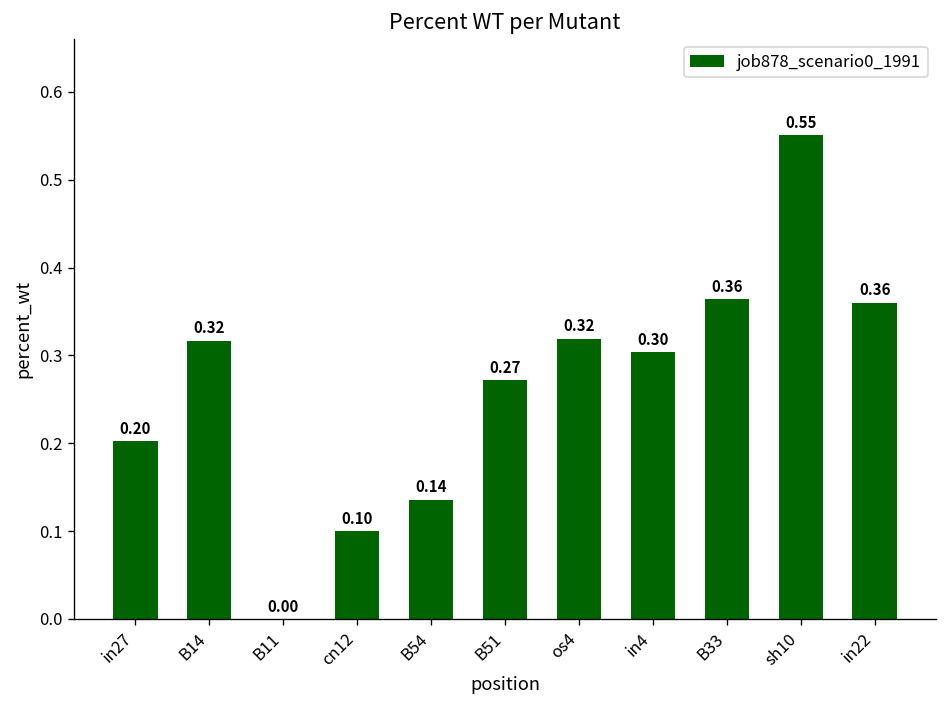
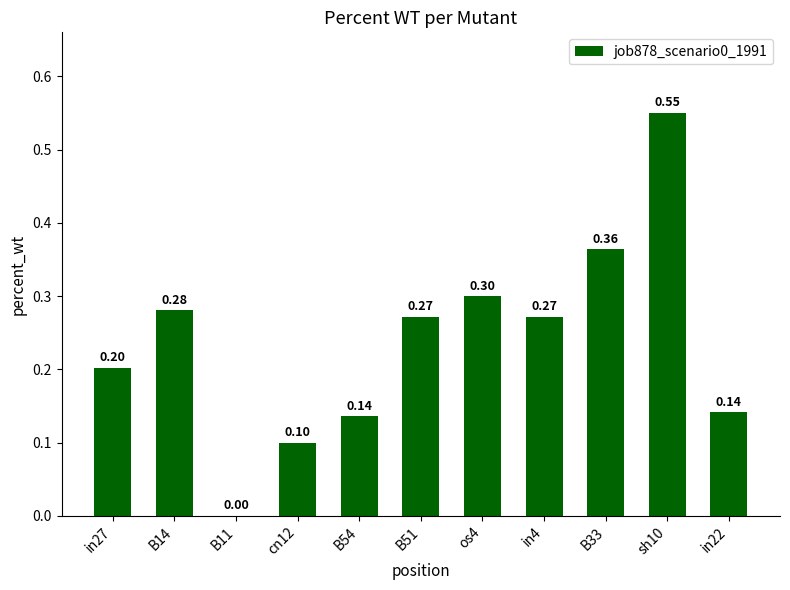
  {
    "in27": 0.20,
-   "B14": 0.32,
+   "B14": 0.28,
    "B11": 0.00,
    "cn12": 0.10,
    "B54": 0.14,
    "B51": 0.27,
-   "os4": 0.32,
-   "in4": 0.30,
+   "os4": 0.30,
+   "in4": 0.27,
    "B33": 0.36,
    "sh10": 0.55,
-   "in22": 0.36
+   "in22": 0.14
  }
